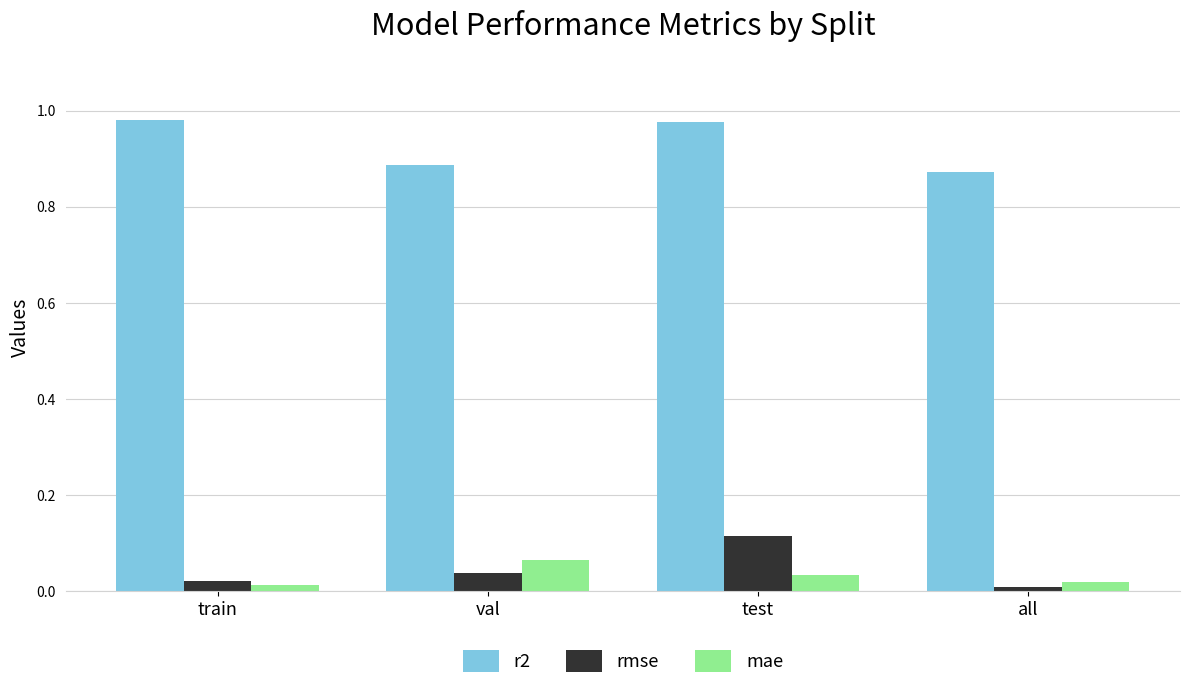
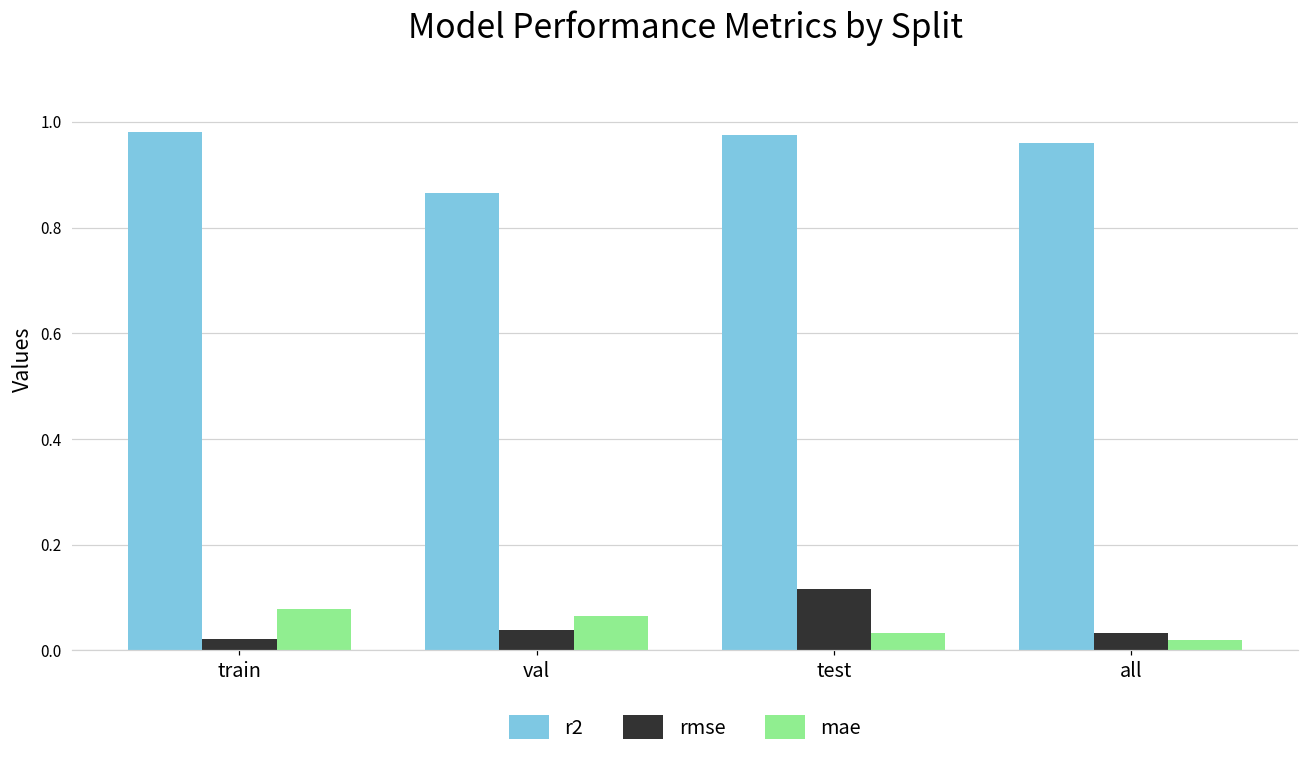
  {
    "r2": {
      "train": 0.98,
-     "val": 0.89,
+     "val": 0.86,
      "test": 0.98,
-     "all": 0.87
+     "all": 0.96
    },
    "rmse": {
      "train": 0.02,
      "val": 0.04,
      "test": 0.12,
-     "all": 0.01
+     "all": 0.03
    },
    "mae": {
-     "train": 0.01,
+     "train": 0.08,
      "val": 0.07,
      "test": 0.03,
      "all": 0.02
    }
  }
